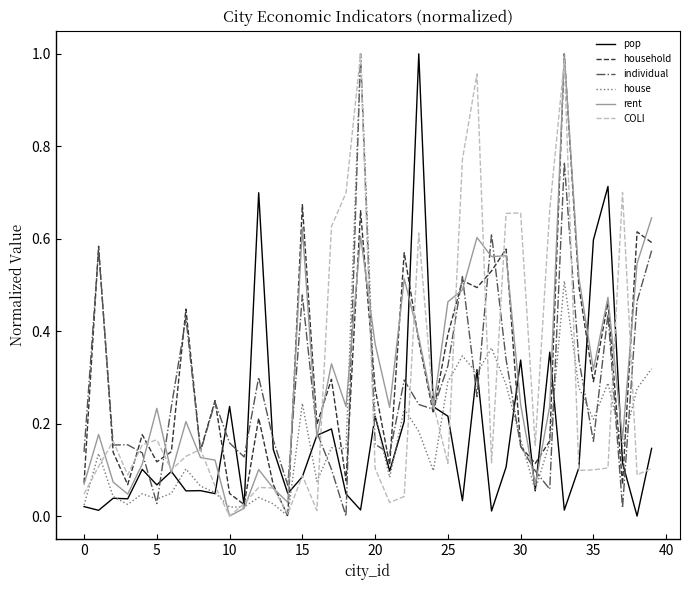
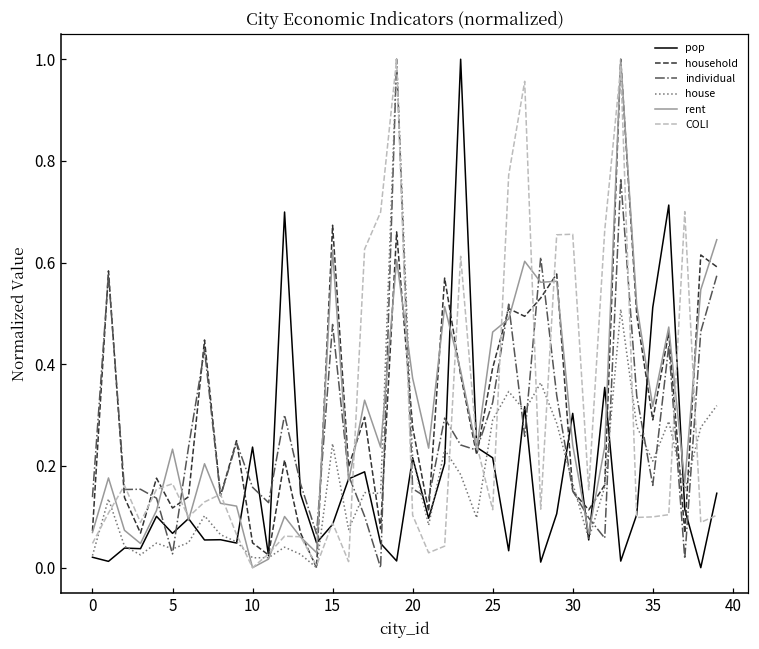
  {
    "pop": {
      "5": 0.07,
      "10": 0.24,
      "25": 0.22,
-     "30": 0.34,
-     "35": 0.60
+     "30": 0.30,
+     "35": 0.51
    }
  }
